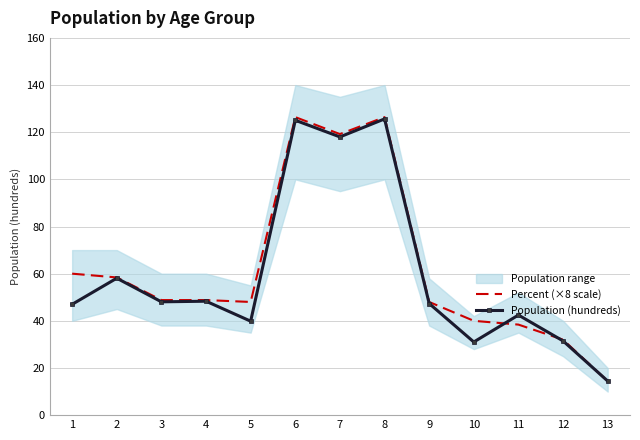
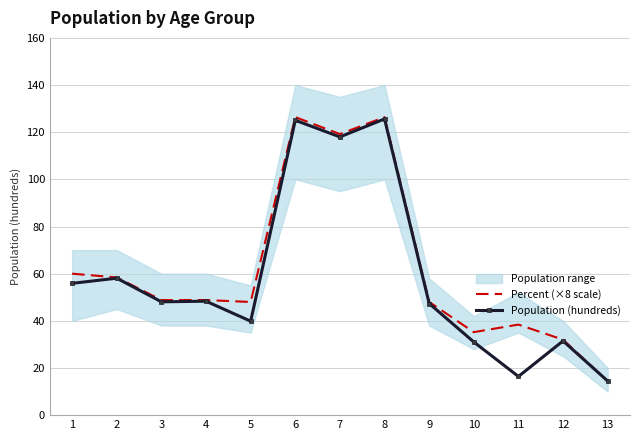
  {
    "Percent (×8 scale)": {
      "1": 60,
      "5": 48,
      "6": 126,
      "7": 119,
-     "10": 40,
+     "10": 35,
      "11": 38
    },
    "Population (hundreds)": {
-     "1": 47,
+     "1": 56,
      "5": 40,
      "6": 125,
      "7": 118,
      "10": 31,
-     "11": 42
+     "11": 16
    }
  }
